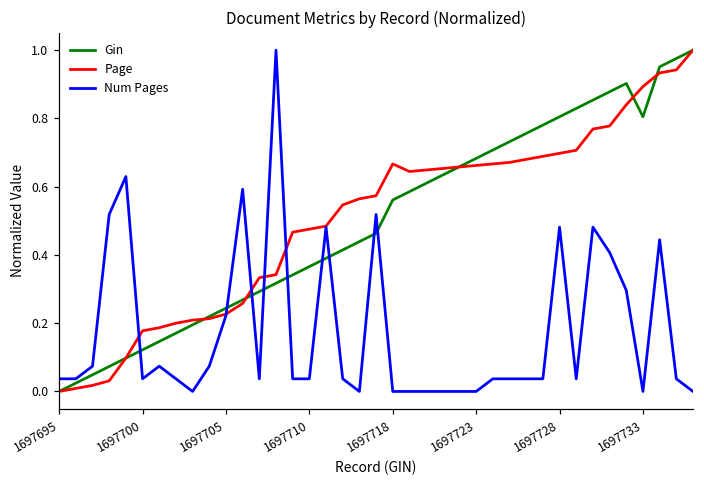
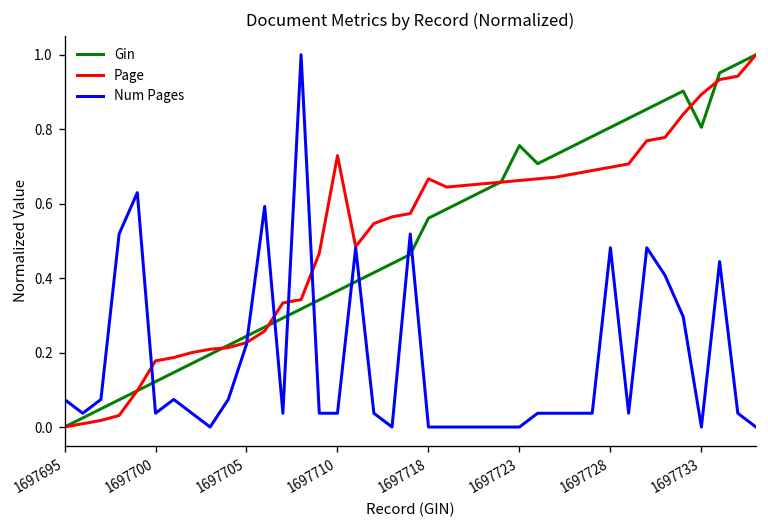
  {
    "Gin": {
      "1697700": 0.12,
      "1697705": 0.24,
      "1697710": 0.37,
      "1697718": 0.56,
-     "1697723": 0.68,
+     "1697723": 0.76,
      "1697728": 0.80,
      "1697733": 0.80
    },
    "Page": {
      "1697700": 0.18,
-     "1697710": 0.48,
+     "1697710": 0.73,
      "1697718": 0.67,
      "1697723": 0.66,
      "1697728": 0.70,
      "1697733": 0.89
    },
    "Num Pages": {
-     "1697695": 0.04,
+     "1697695": 0.07,
      "1697700": 0.04,
      "1697710": 0.04,
      "1697718": 0.00,
      "1697723": 0.00,
      "1697728": 0.48,
      "1697733": 0.00
    }
  }
